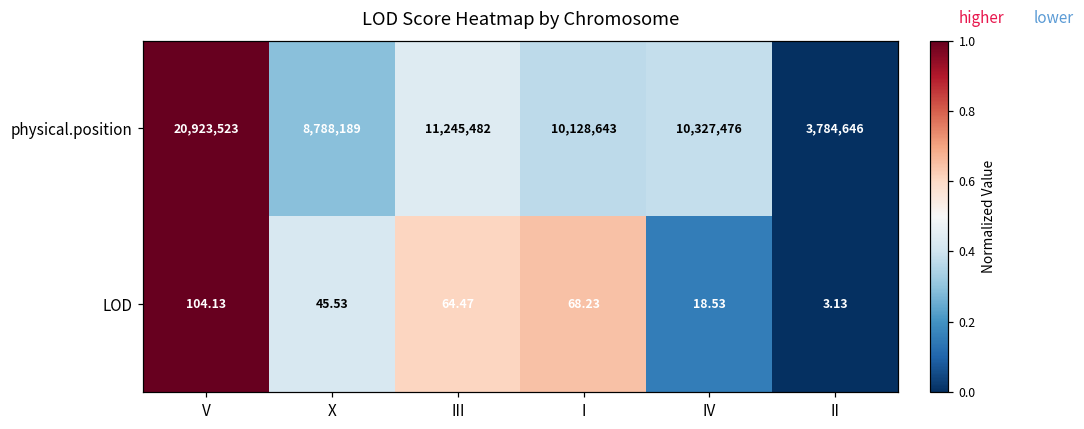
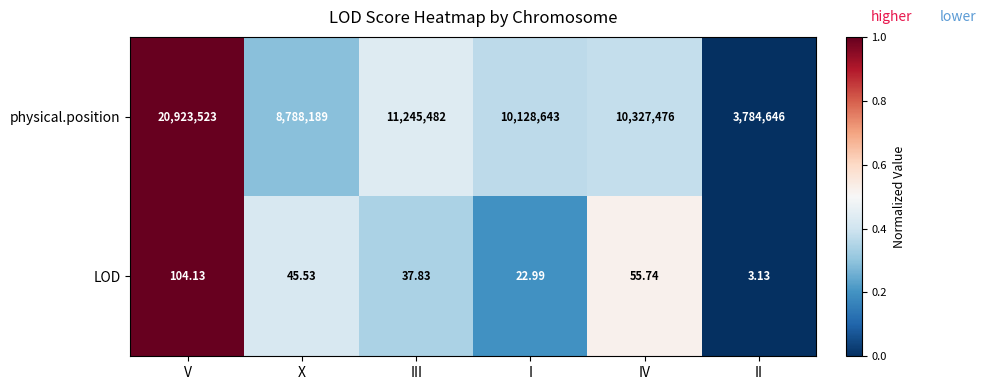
  {
    "physical.position": {
      "V": "20,923,523",
      "X": "8,788,189",
      "III": "11,245,482",
      "I": "10,128,643",
      "IV": "10,327,476",
      "II": "3,784,646"
    },
    "LOD": {
      "V": "104.13",
      "X": "45.53",
-     "III": "64.47",
-     "I": "68.23",
-     "IV": "18.53",
+     "III": "37.83",
+     "I": "22.99",
+     "IV": "55.74",
      "II": "3.13"
    }
  }
